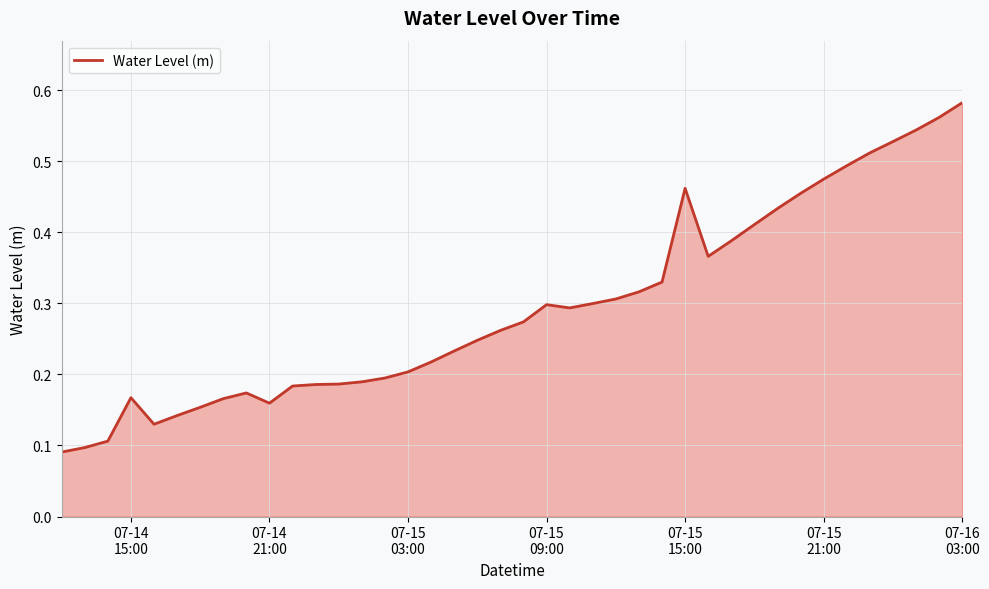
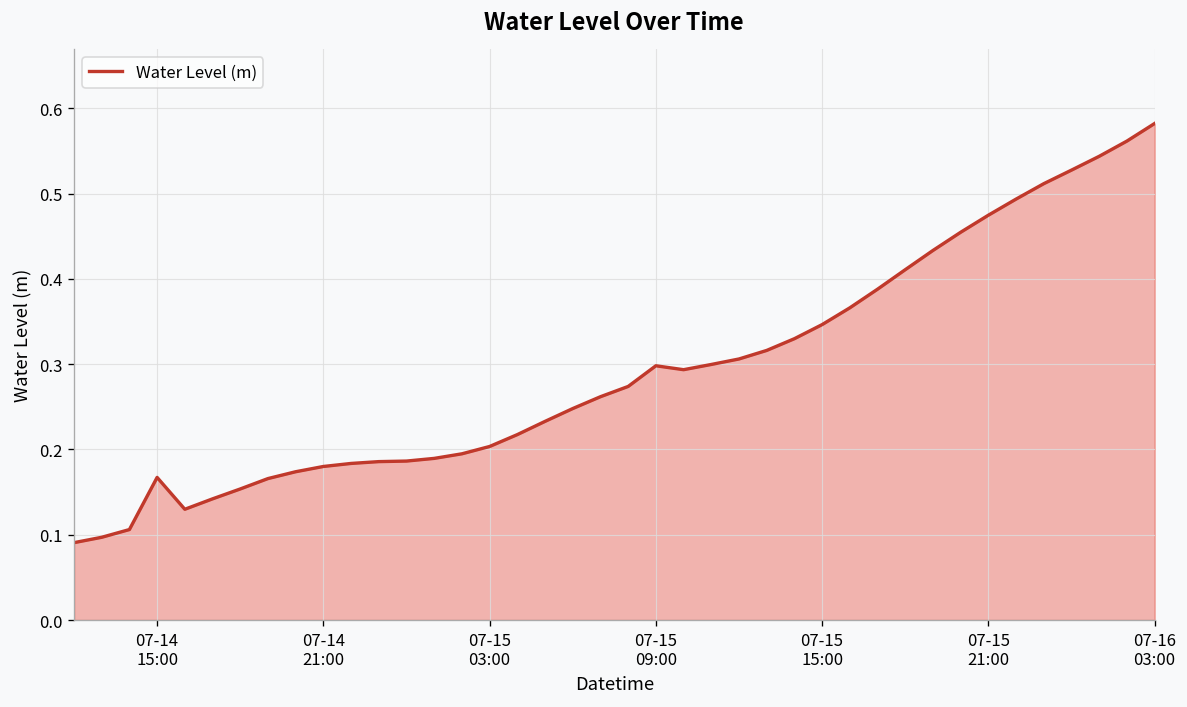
  {
    "07-14 15:00": 0.17,
-   "07-14 21:00": 0.16,
+   "07-14 21:00": 0.18,
    "07-15 03:00": 0.20,
    "07-15 09:00": 0.30,
-   "07-15 15:00": 0.46,
+   "07-15 15:00": 0.35,
    "07-15 21:00": 0.47,
    "07-16 03:00": 0.58
  }
